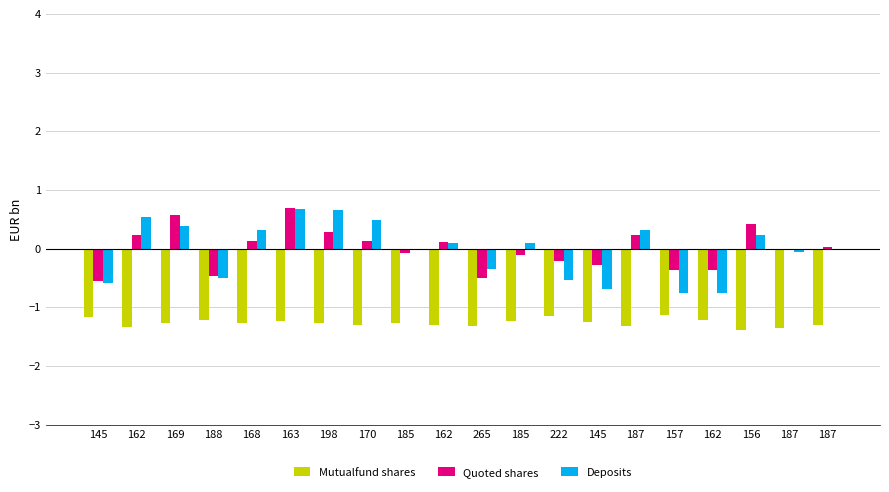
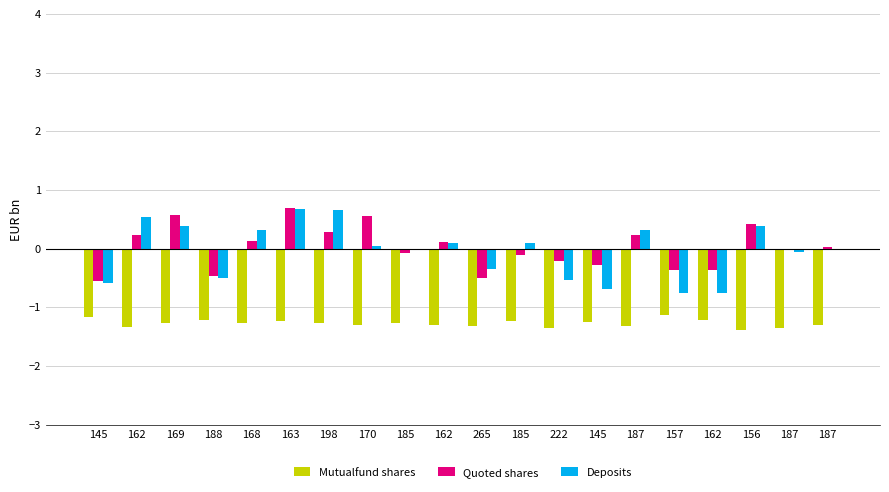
  {
    "Mutualfund shares": {
      "169": -1.3,
      "188": -1.2,
      "168": -1.3,
      "163": -1.2,
      "198": -1.3,
      "170": -1.3,
      "265": -1.3,
-     "222": -1.1,
+     "222": -1.4,
      "157": -1.1,
      "156": -1.4
    },
    "Quoted shares": {
      "169": 0.6,
      "188": -0.5,
      "168": 0.1,
      "163": 0.7,
      "198": 0.3,
-     "170": 0.1,
+     "170": 0.6,
      "265": -0.5,
      "222": -0.2,
      "157": -0.4,
      "156": 0.4
    },
    "Deposits": {
      "169": 0.4,
      "188": -0.5,
      "168": 0.3,
      "163": 0.7,
      "198": 0.7,
-     "170": 0.5,
+     "170": 0.0,
      "265": -0.3,
      "222": -0.5,
      "157": -0.8,
-     "156": 0.2
+     "156": 0.4
    }
  }
